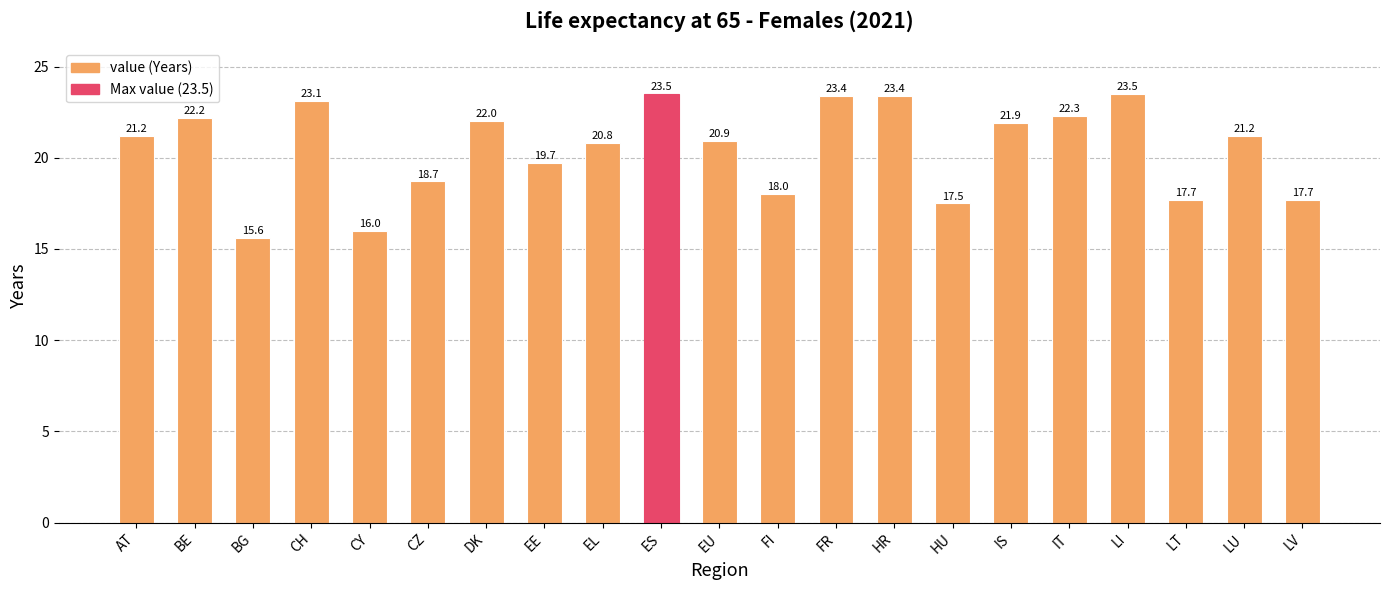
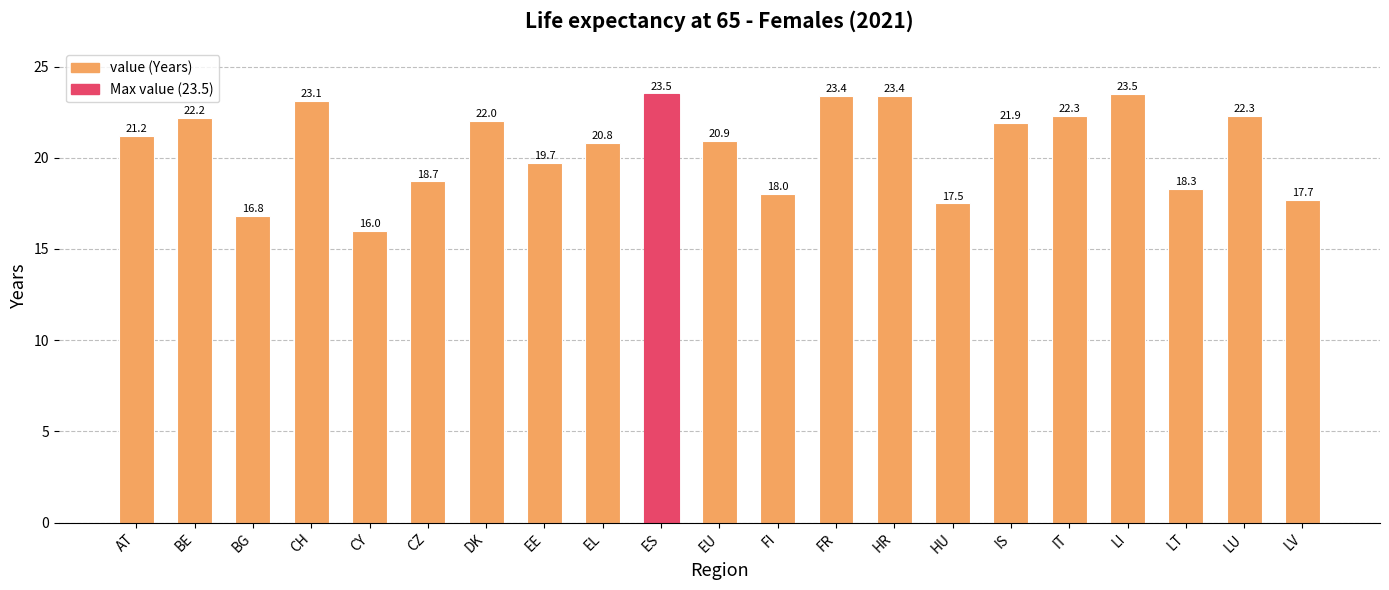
  {
    "AT": 21.2,
    "BE": 22.2,
-   "BG": 15.6,
+   "BG": 16.8,
    "CH": 23.1,
    "CY": 16.0,
    "CZ": 18.7,
    "DK": 22.0,
    "EE": 19.7,
    "EL": 20.8,
    "ES": 23.5,
    "EU": 20.9,
    "FI": 18.0,
    "FR": 23.4,
    "HR": 23.4,
    "HU": 17.5,
    "IS": 21.9,
    "IT": 22.3,
    "LI": 23.5,
-   "LT": 17.7,
-   "LU": 21.2,
+   "LT": 18.3,
+   "LU": 22.3,
    "LV": 17.7
  }
